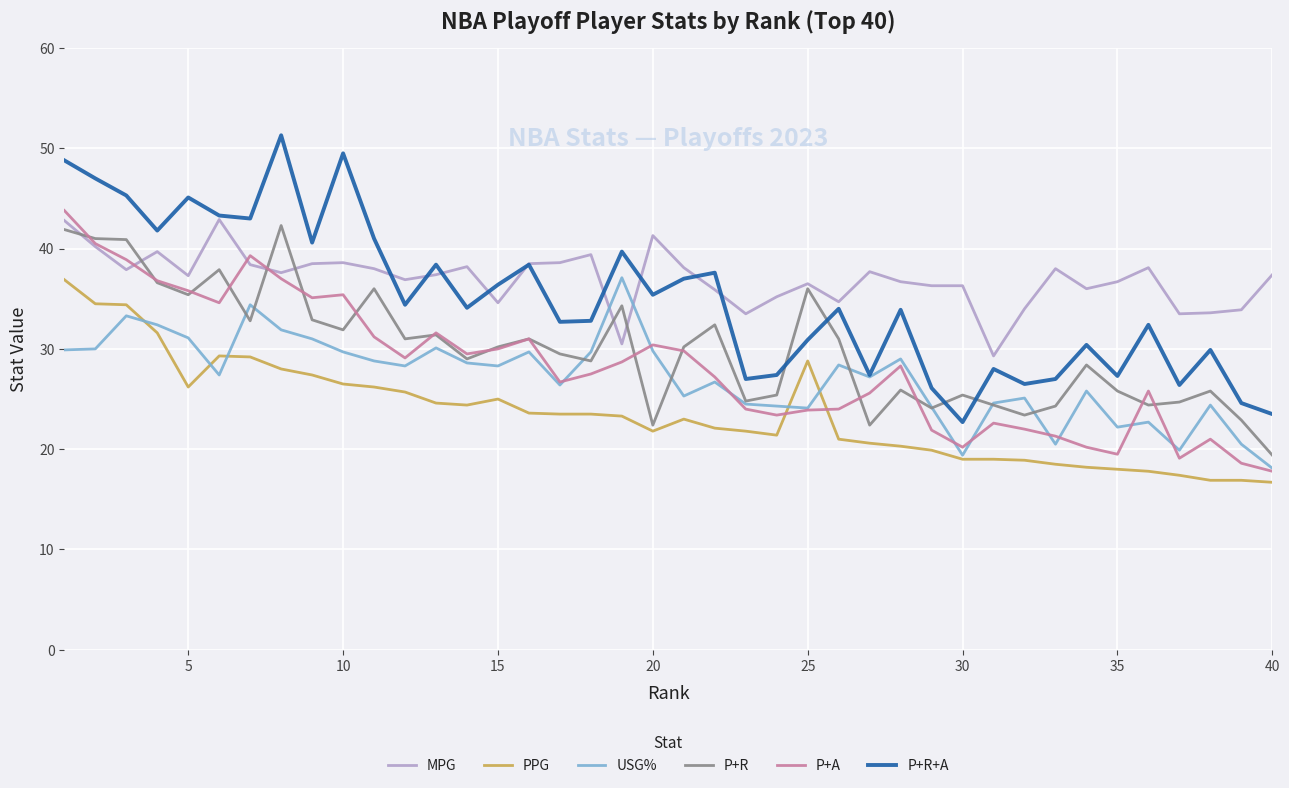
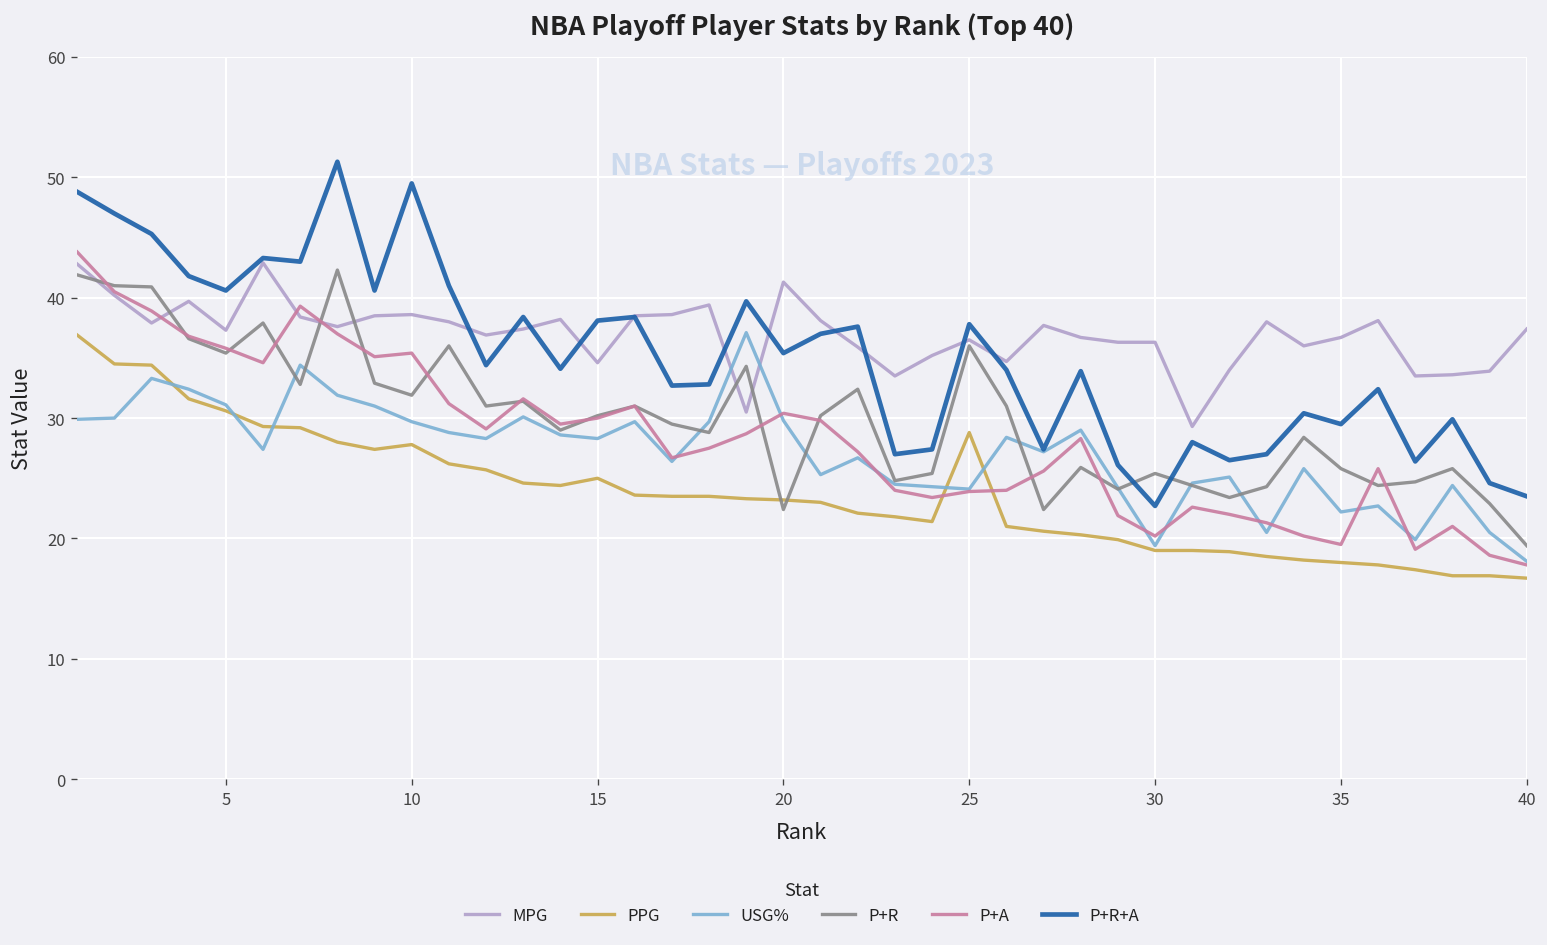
  {
    "PPG": {
-     "5": 26.2,
-     "10": 26.5,
+     "5": 30.6,
+     "10": 27.8,
      "15": 25.0,
-     "20": 21.8,
+     "20": 23.2,
      "25": 28.8,
      "30": 19.0,
      "35": 18.0,
      "40": 16.7
    },
    "P+R": {
      "5": 35.4,
      "10": 31.9,
      "20": 22.4,
      "25": 36.0,
      "30": 25.4,
      "35": 25.8,
      "40": 19.4
    },
    "P+A": {
      "5": 35.8,
      "10": 35.4,
      "20": 30.4,
      "30": 20.2,
      "35": 19.5,
      "40": 17.8
    },
    "P+R+A": {
-     "5": 45.1,
+     "5": 40.6,
      "10": 49.5,
-     "15": 36.4,
+     "15": 38.1,
      "20": 35.4,
-     "25": 30.9,
+     "25": 37.8,
      "30": 22.7,
-     "35": 27.3,
+     "35": 29.5,
      "40": 23.5
    }
  }
